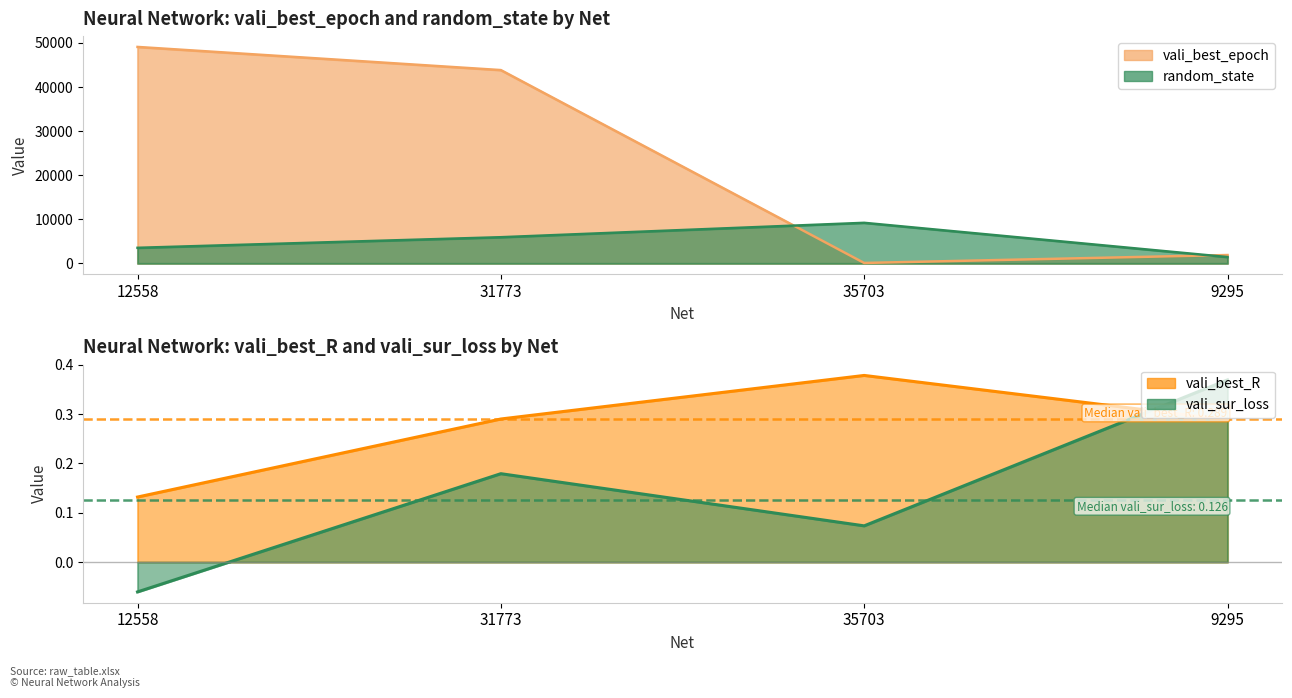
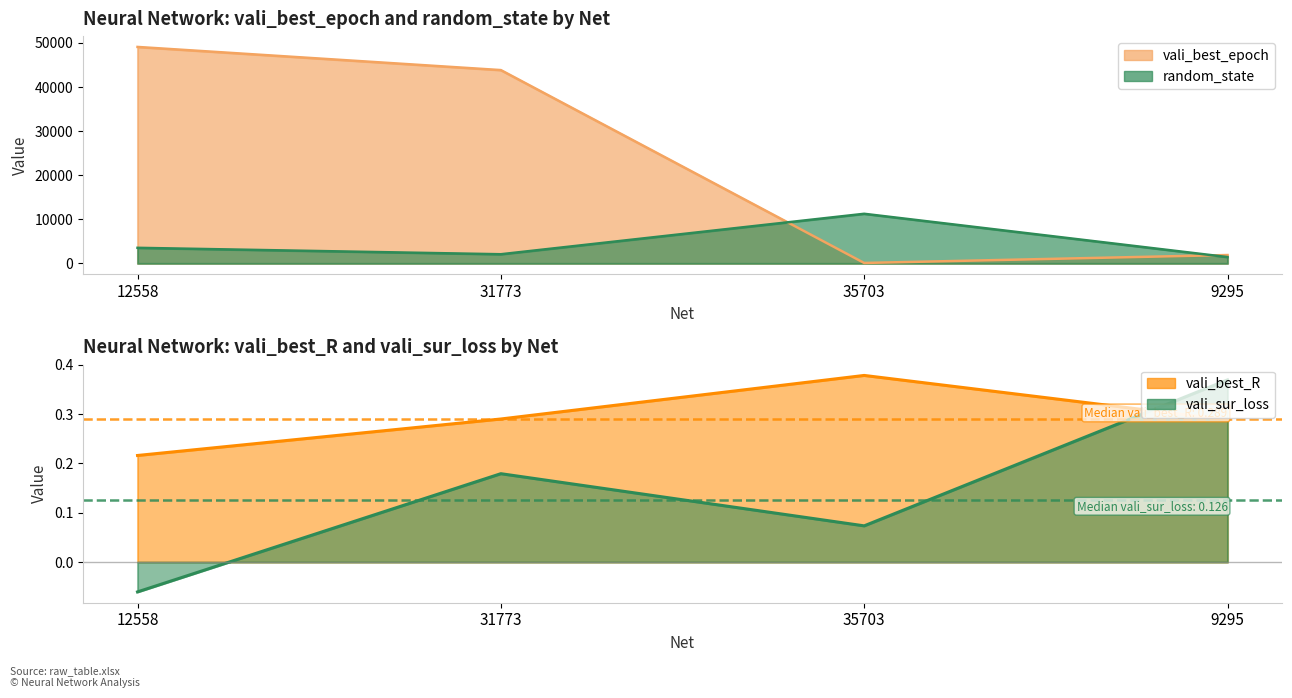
  {
    "Neural Network: vali_best_epoch and random_state by Net": {
      "vali_best_epoch": {
        "12558": 49000,
        "31773": 44000,
        "35703": 0
      },
      "random_state": {
        "12558": 4000,
-       "31773": 6000,
-       "35703": 9000
+       "31773": 2000,
+       "35703": 11000
      }
    },
    "Neural Network: vali_best_R and vali_sur_loss by Net": {
      "vali_best_R": {
-       "12558": 0.13,
+       "12558": 0.22,
        "31773": 0.29,
        "35703": 0.38
      }
    }
  }
